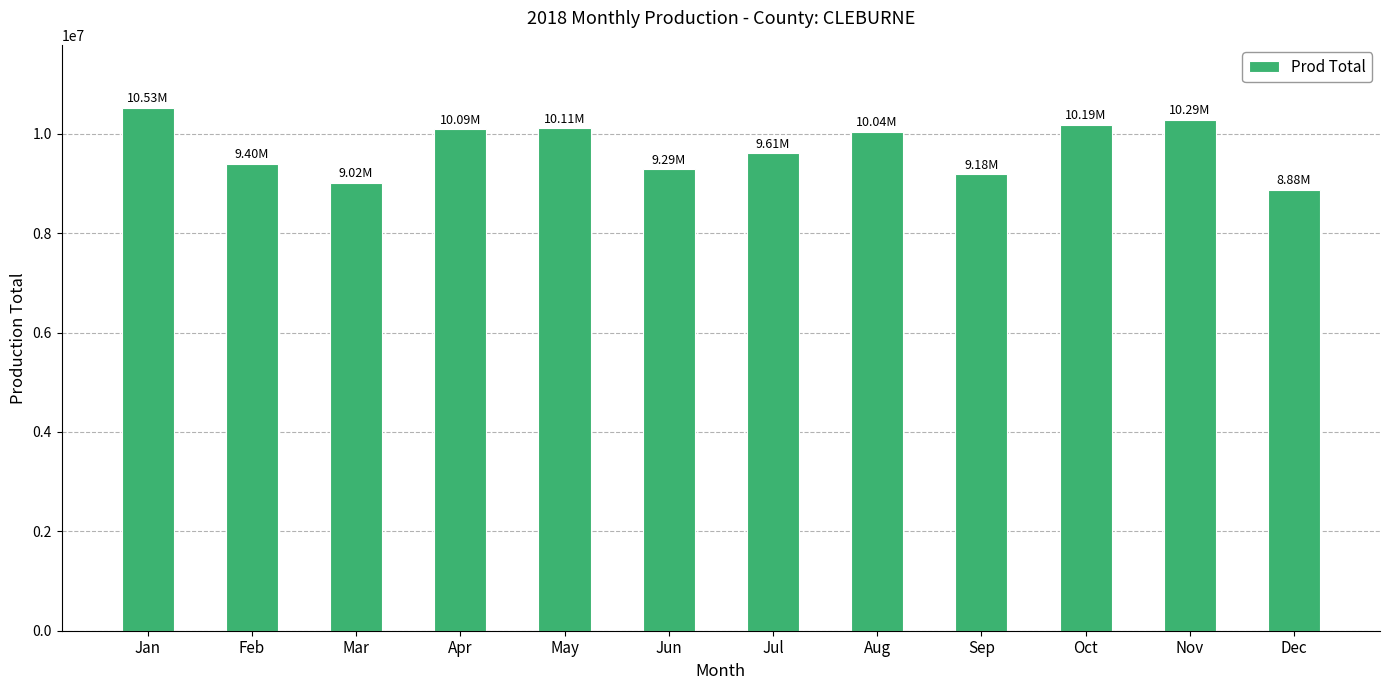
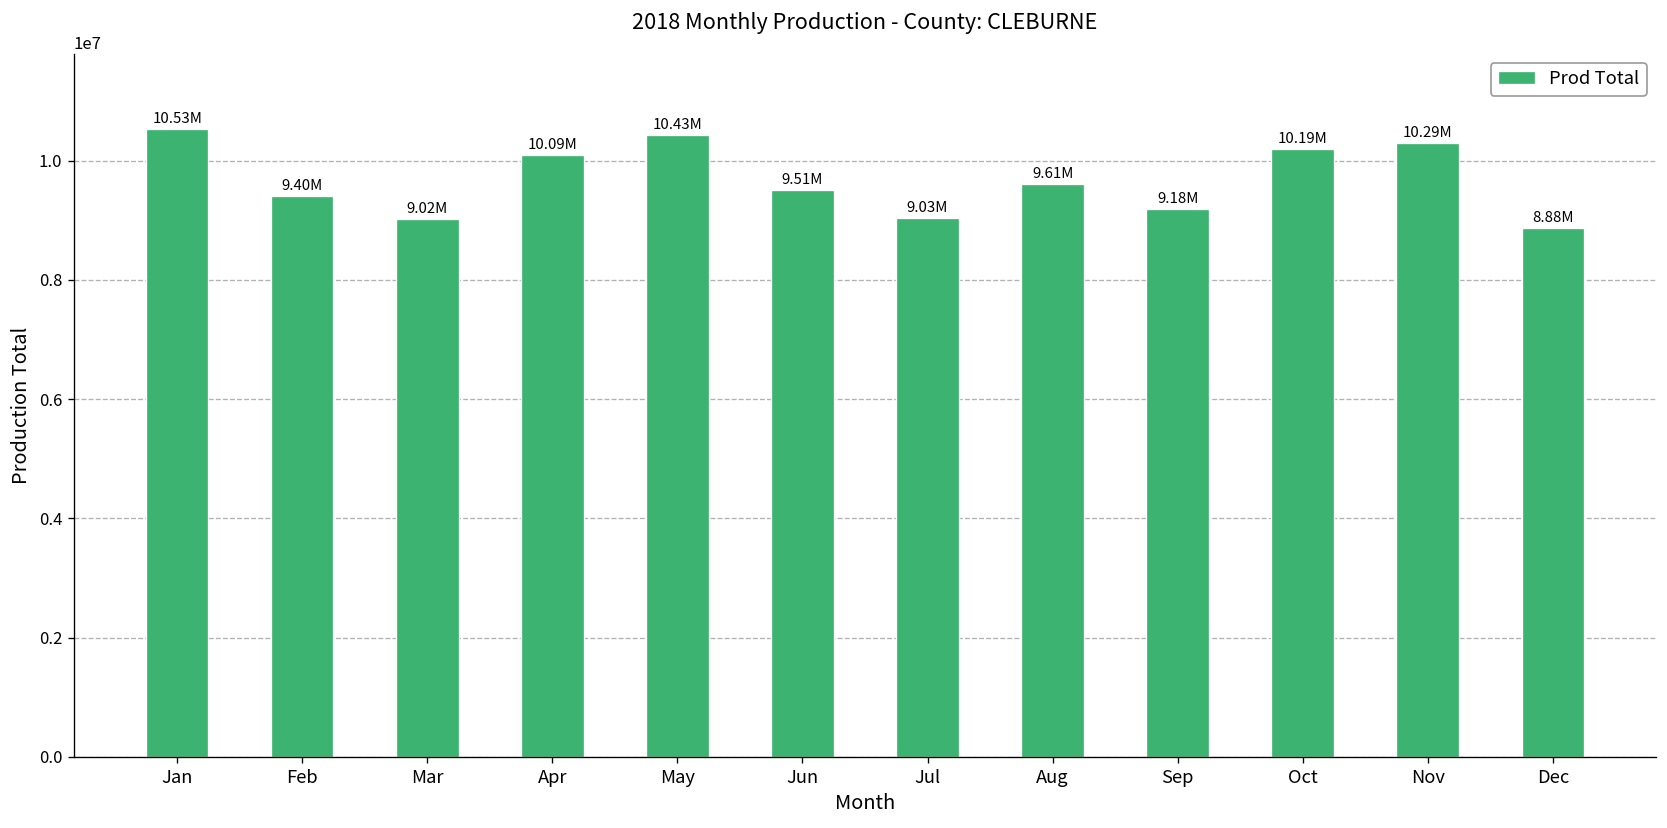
  {
    "Jan": "10.53M",
    "Feb": "9.40M",
    "Mar": "9.02M",
    "Apr": "10.09M",
-   "May": "10.11M",
-   "Jun": "9.29M",
-   "Jul": "9.61M",
-   "Aug": "10.04M",
+   "May": "10.43M",
+   "Jun": "9.51M",
+   "Jul": "9.03M",
+   "Aug": "9.61M",
    "Sep": "9.18M",
    "Oct": "10.19M",
    "Nov": "10.29M",
    "Dec": "8.88M"
  }
